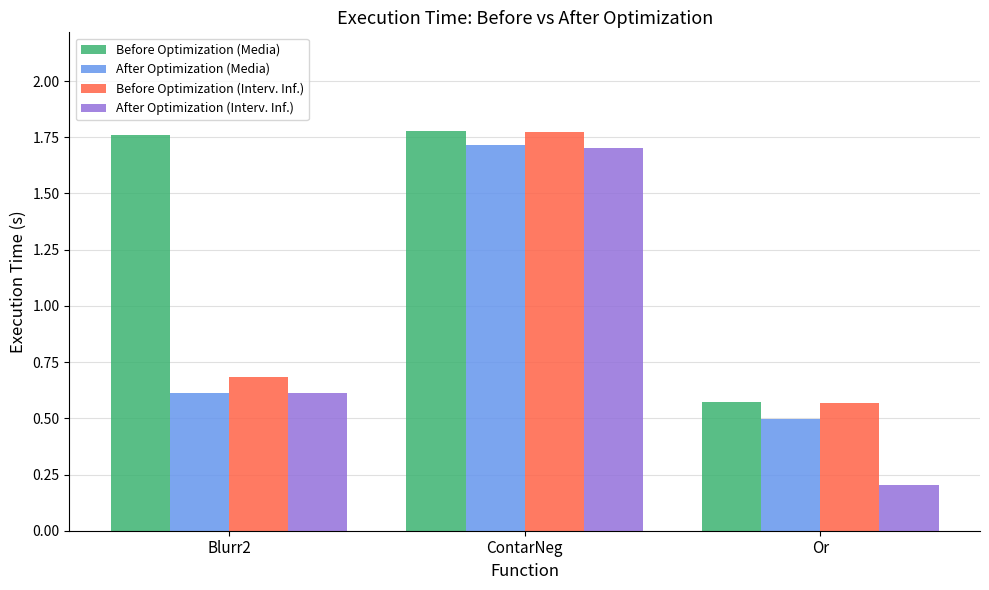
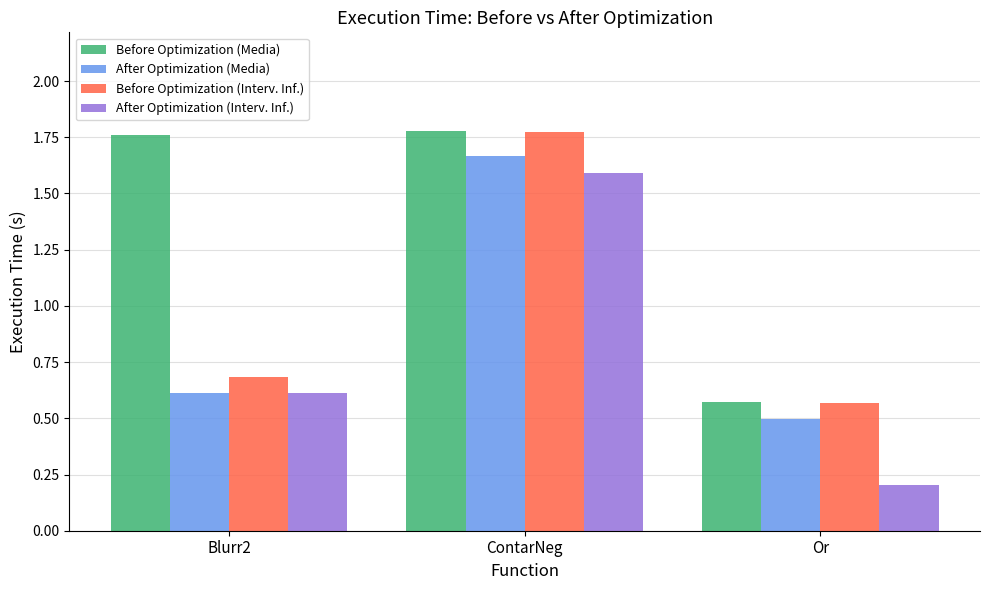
  {
    "Before Optimization (Media)": {
      "Blurr2": 1.76,
      "ContarNeg": 1.78,
      "Or": 0.57
    },
    "After Optimization (Media)": {
      "Blurr2": 0.61,
-     "ContarNeg": 1.71,
+     "ContarNeg": 1.67,
      "Or": 0.50
    },
    "Before Optimization (Interv. Inf.)": {
      "Blurr2": 0.68,
      "ContarNeg": 1.77,
      "Or": 0.57
    },
    "After Optimization (Interv. Inf.)": {
      "Blurr2": 0.61,
-     "ContarNeg": 1.70,
+     "ContarNeg": 1.59,
      "Or": 0.21
    }
  }
